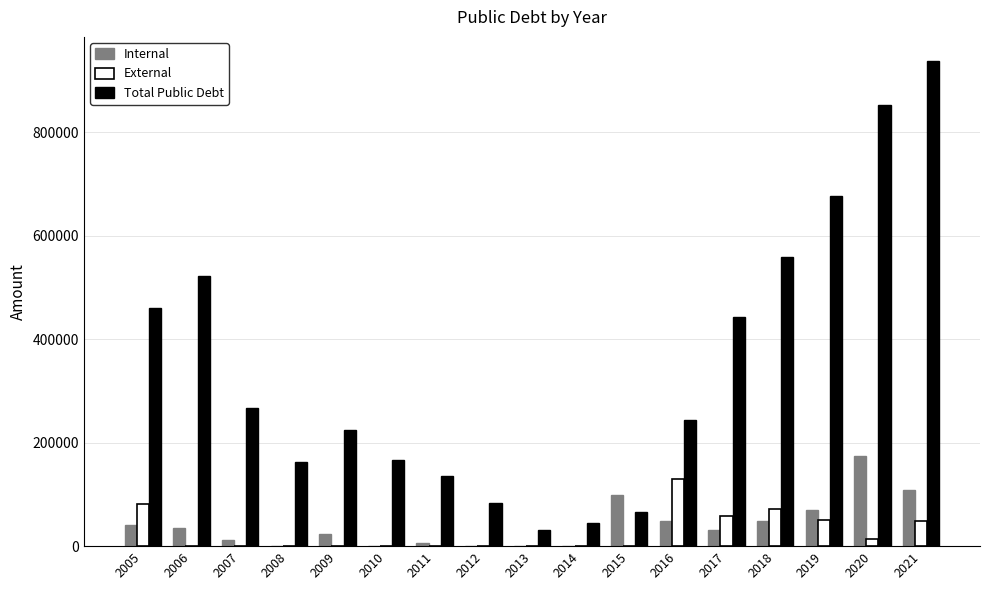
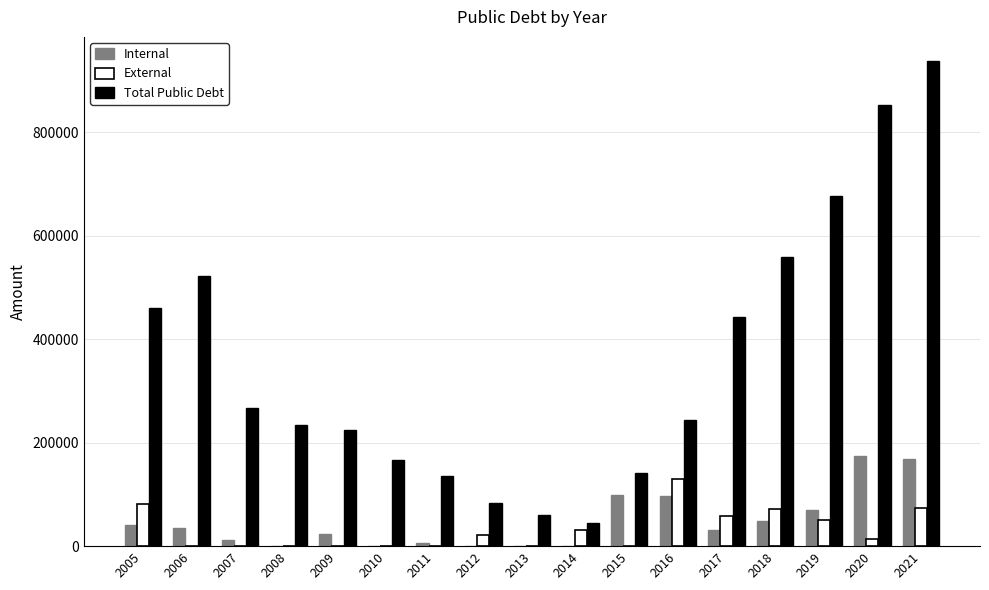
  {
    "Internal": {
      "2005": 40000,
      "2006": 40000,
      "2007": 10000,
      "2009": 20000,
      "2011": 10000,
      "2012": 0,
      "2013": 0,
      "2014": 0,
      "2015": 100000,
-     "2016": 50000,
+     "2016": 100000,
      "2017": 30000,
      "2018": 50000,
      "2019": 70000,
      "2020": 170000,
-     "2021": 110000
+     "2021": 170000
    },
    "External": {
      "2005": 80000,
      "2006": 0,
      "2007": 0,
      "2008": 0,
      "2009": 0,
      "2010": 0,
      "2011": 0,
-     "2012": 0,
+     "2012": 20000,
      "2013": 0,
-     "2014": 0,
+     "2014": 30000,
      "2015": 0,
      "2016": 130000,
      "2017": 60000,
      "2018": 70000,
      "2019": 50000,
      "2020": 10000,
-     "2021": 50000
+     "2021": 70000
    },
    "Total Public Debt": {
      "2005": 460000,
      "2006": 520000,
      "2007": 270000,
-     "2008": 160000,
+     "2008": 240000,
      "2009": 230000,
      "2010": 170000,
      "2011": 140000,
      "2012": 80000,
-     "2013": 30000,
+     "2013": 60000,
      "2014": 40000,
-     "2015": 70000,
+     "2015": 140000,
      "2016": 240000,
      "2017": 440000,
      "2018": 560000,
      "2019": 680000,
      "2020": 850000,
      "2021": 940000
    }
  }
